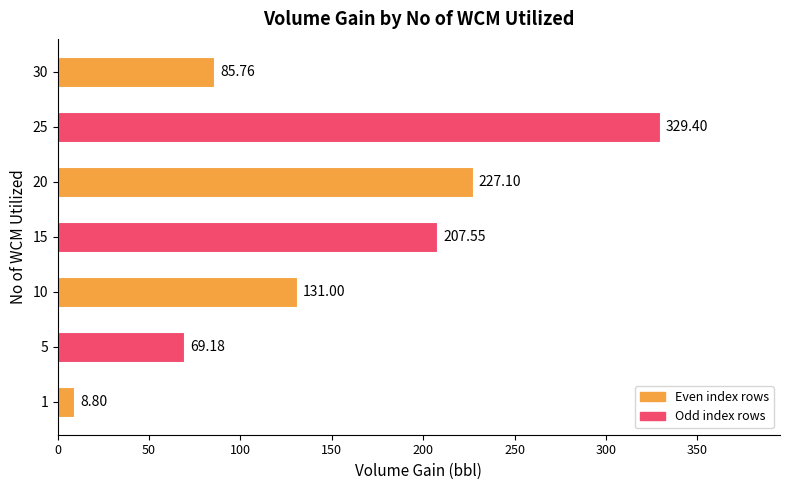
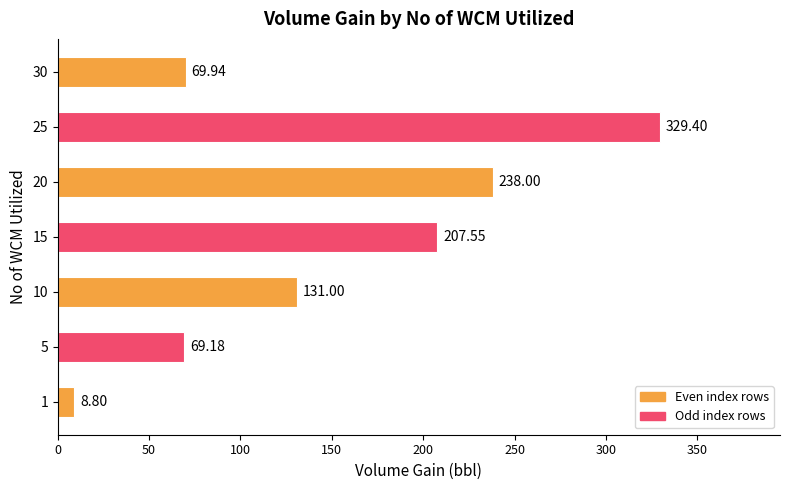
  {
-   "30": 85.76,
+   "30": 69.94,
    "25": 329.40,
-   "20": 227.10,
+   "20": 238.00,
    "15": 207.55,
    "10": 131.00,
    "5": 69.18,
    "1": 8.80
  }
